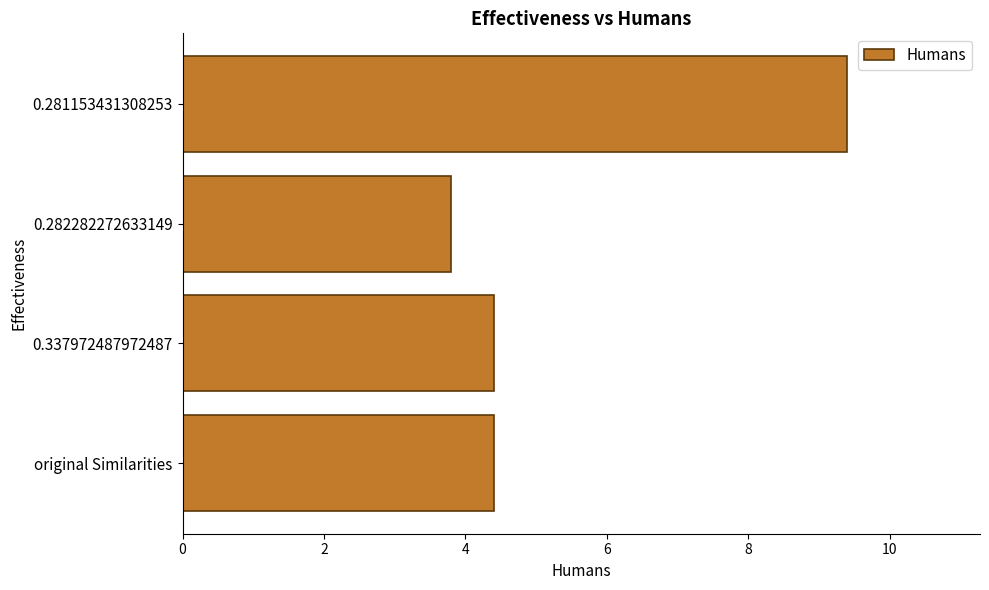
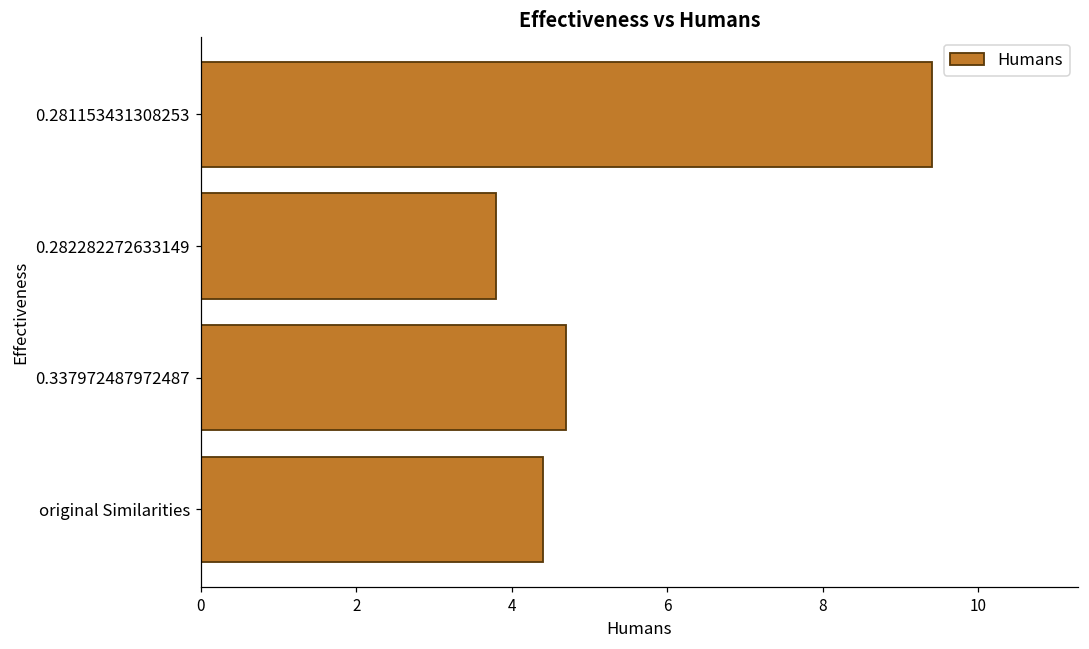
  {
    "0.281153431308253": 9.4,
    "0.282282272633149": 3.8,
-   "0.337972487972487": 4.4,
+   "0.337972487972487": 4.7,
    "original Similarities": 4.4
  }
